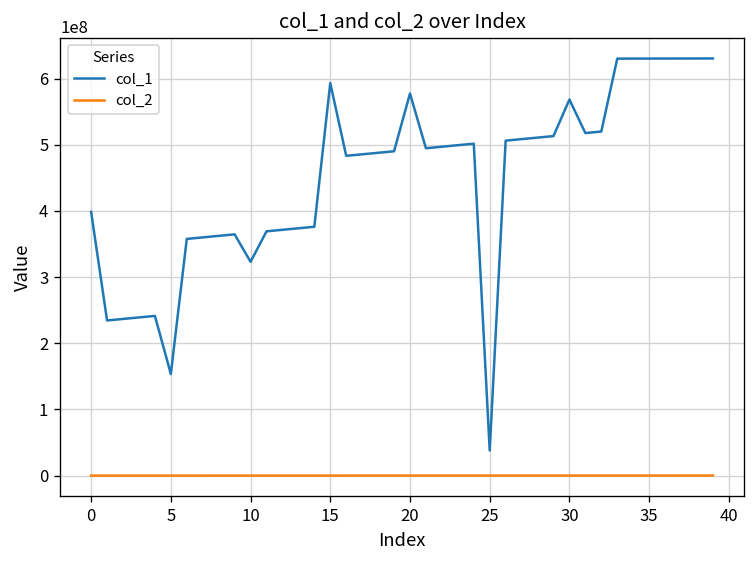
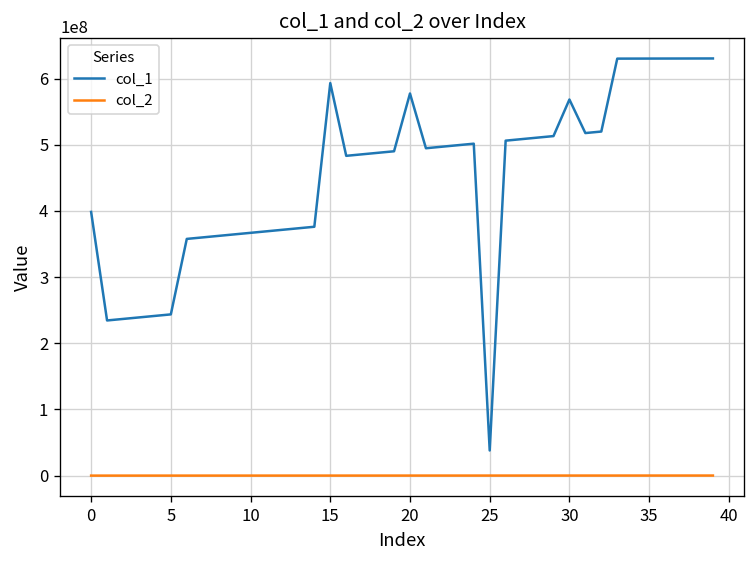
  {
    "col_1": {
      "0": 400000000,
-     "5": 150000000,
-     "10": 320000000,
+     "5": 240000000,
+     "10": 370000000,
      "15": 590000000,
      "20": 580000000,
      "25": 40000000,
      "30": 570000000,
      "35": 630000000
    },
    "col_2": {
      "0": 0,
      "5": 0,
      "10": 0,
      "15": 0,
      "20": 0,
      "25": 0,
      "30": 0,
      "35": 0
    }
  }
